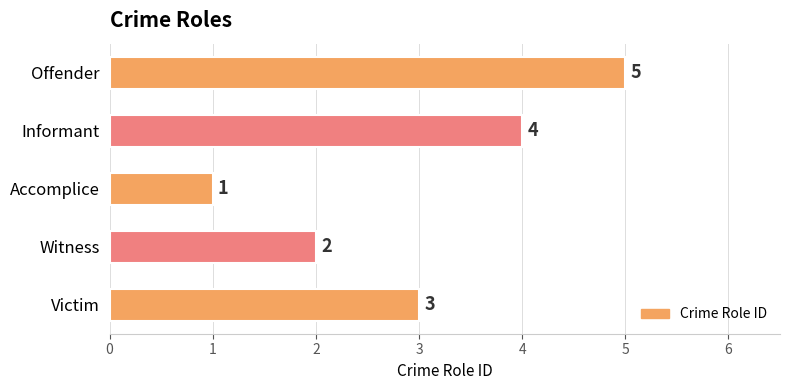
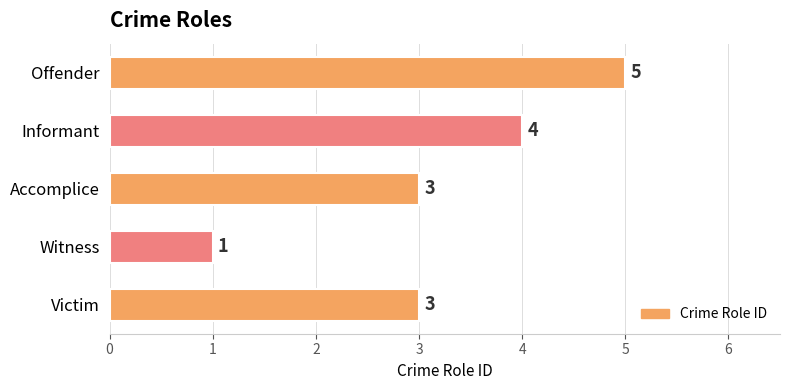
  {
    "Offender": 5,
    "Informant": 4,
-   "Accomplice": 1,
-   "Witness": 2,
+   "Accomplice": 3,
+   "Witness": 1,
    "Victim": 3
  }
